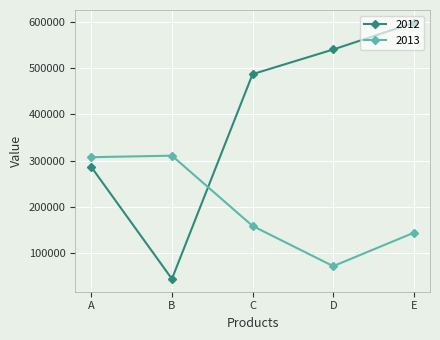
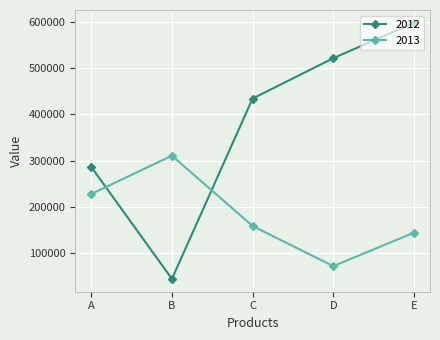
  {
    "2012": {
      "A": 290000,
      "B": 40000,
-     "C": 490000,
-     "D": 540000
+     "C": 430000,
+     "D": 520000
    },
    "2013": {
-     "A": 310000,
+     "A": 230000,
      "B": 310000,
      "C": 160000,
      "D": 70000,
      "E": 140000
    }
  }
